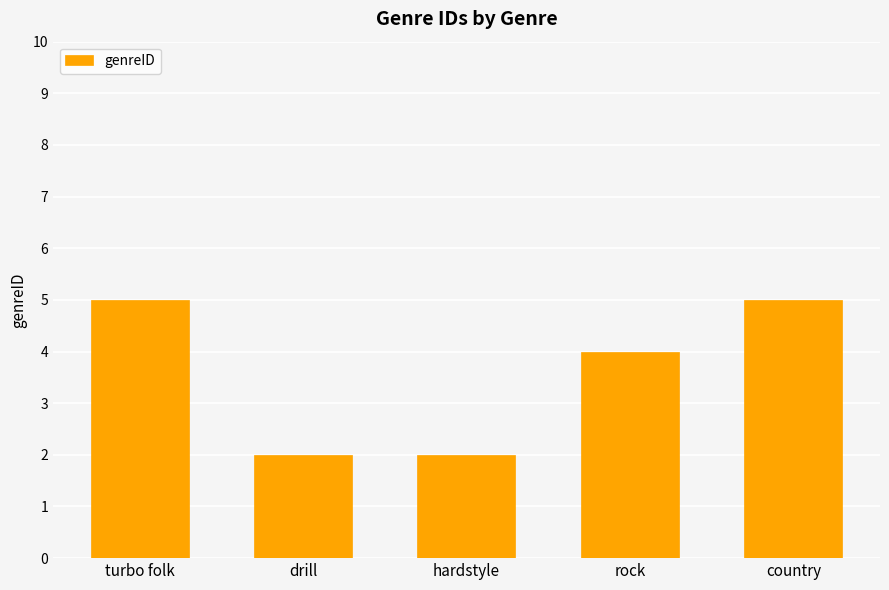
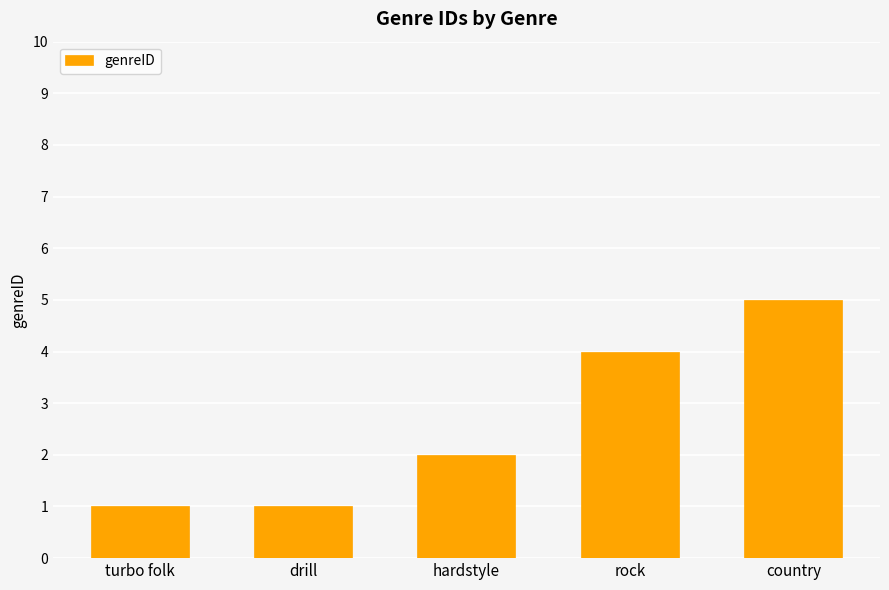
  {
-   "turbo folk": 5,
-   "drill": 2,
+   "turbo folk": 1,
+   "drill": 1,
    "hardstyle": 2,
    "rock": 4,
    "country": 5
  }
